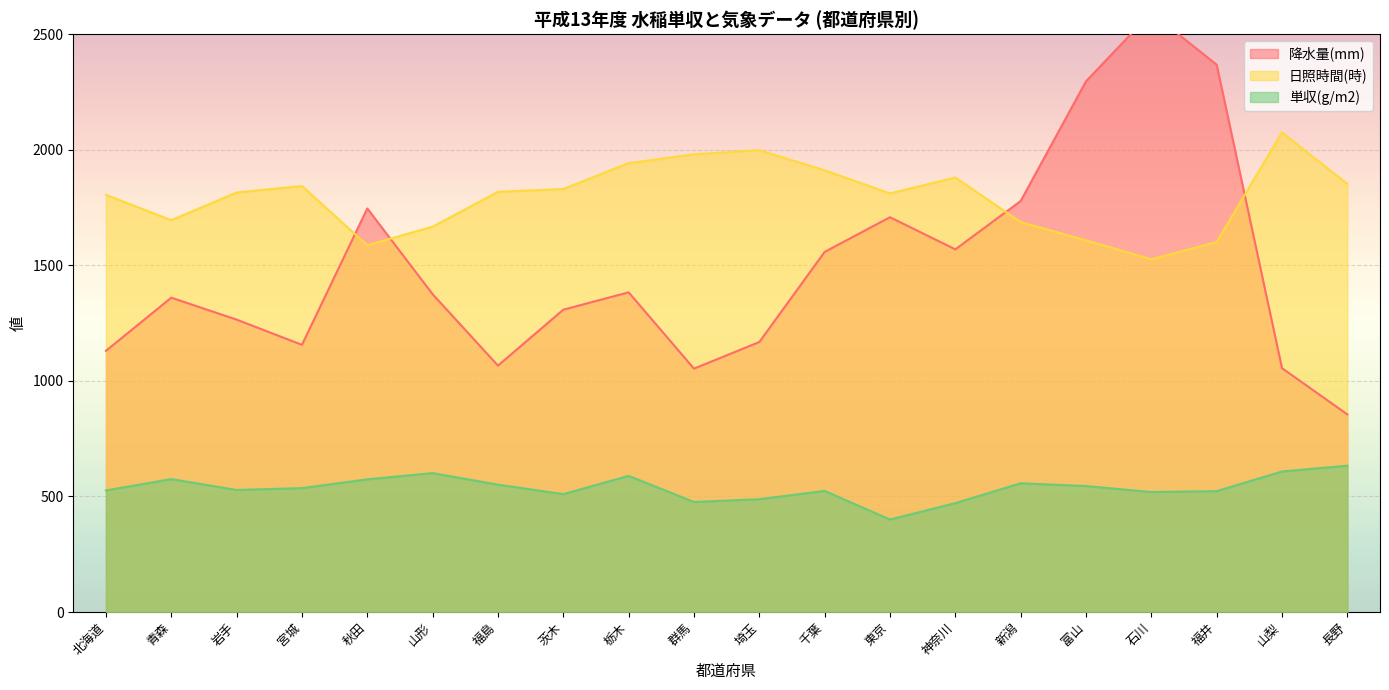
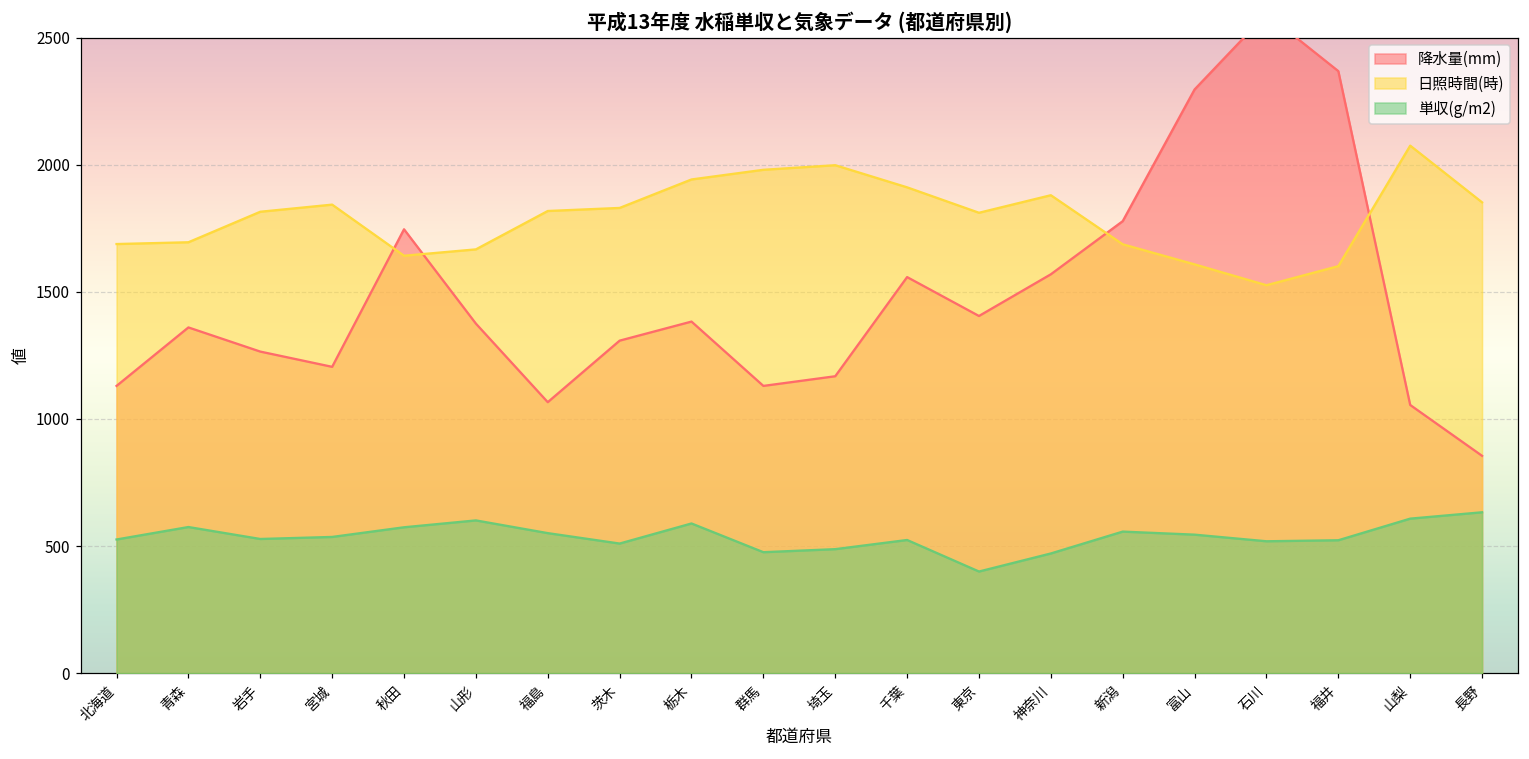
  {
    "降水量(mm)": {
      "北海道": 1130,
      "青森": 1360,
      "岩手": 1270,
-     "宮城": 1160,
+     "宮城": 1210,
      "秋田": 1750,
      "山形": 1380,
      "福島": 1070,
      "茨木": 1310,
      "栃木": 1380,
-     "群馬": 1050,
+     "群馬": 1130,
      "埼玉": 1170,
      "千葉": 1560,
-     "東京": 1710,
+     "東京": 1410,
      "神奈川": 1570,
      "新潟": 1780,
      "富山": 2300,
      "福井": 2370,
      "山梨": 1060,
      "長野": 860
    },
    "日照時間(時)": {
-     "北海道": 1810,
+     "北海道": 1690,
      "青森": 1700,
      "岩手": 1820,
      "宮城": 1840,
-     "秋田": 1590,
+     "秋田": 1640,
      "山形": 1670,
      "福島": 1820,
      "茨木": 1830,
      "栃木": 1940,
      "群馬": 1980,
      "埼玉": 2000,
      "千葉": 1910,
      "東京": 1810,
      "神奈川": 1880,
      "新潟": 1690,
      "富山": 1610,
      "石川": 1530,
      "福井": 1600,
      "山梨": 2080,
      "長野": 1850
    },
    "単収(g/m2)": {
      "北海道": 530,
      "青森": 580,
      "岩手": 530,
      "宮城": 540,
      "秋田": 570,
      "山形": 600,
      "福島": 550,
      "茨木": 510,
      "栃木": 590,
      "群馬": 480,
      "埼玉": 490,
      "千葉": 520,
      "東京": 400,
      "神奈川": 470,
      "新潟": 560,
      "富山": 550,
      "石川": 520,
      "福井": 520,
      "山梨": 610,
      "長野": 630
    }
  }
